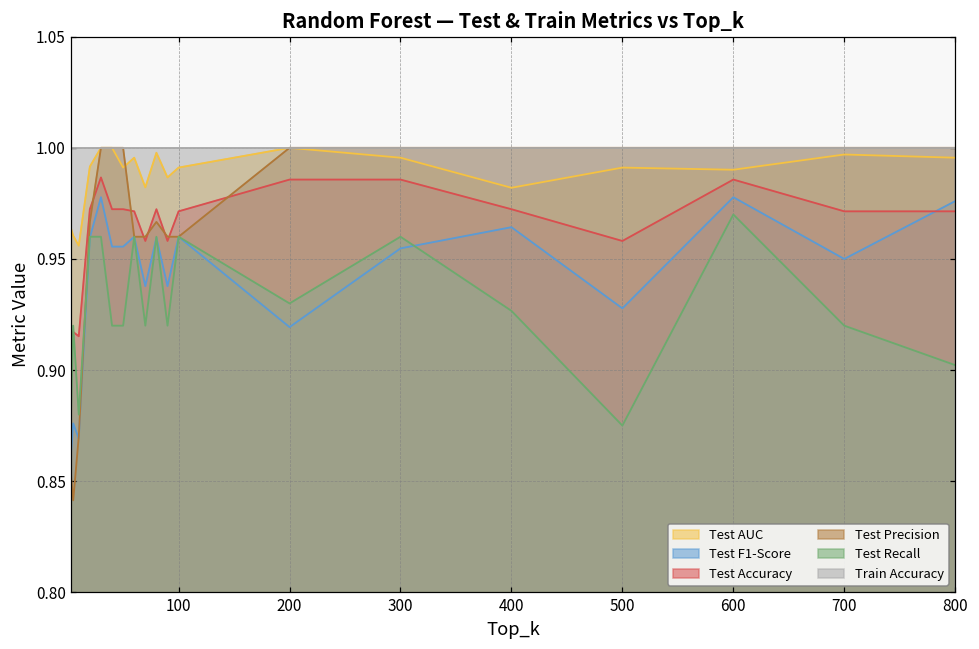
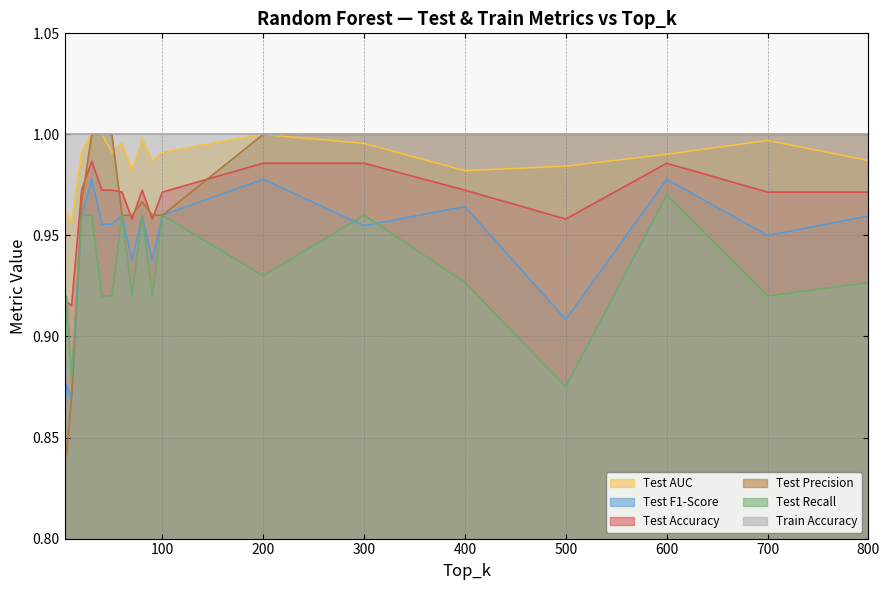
  {
    "Test AUC": {
      "100": 0.991,
      "300": 0.996,
      "400": 0.982,
-     "500": 0.991,
+     "500": 0.984,
      "600": 0.990,
      "700": 0.997,
-     "800": 0.996
+     "800": 0.987
    },
    "Test F1-Score": {
-     "200": 0.919,
+     "200": 0.978,
      "300": 0.955,
      "400": 0.964,
-     "500": 0.928,
+     "500": 0.908,
      "600": 0.978,
      "700": 0.950,
-     "800": 0.976
+     "800": 0.960
    },
    "Test Recall": {
      "200": 0.930,
      "300": 0.960,
      "400": 0.927,
      "500": 0.875,
      "600": 0.970,
      "700": 0.920,
-     "800": 0.902
+     "800": 0.927
    },
    "Train Accuracy": {
      "100": 1.000
    }
  }
